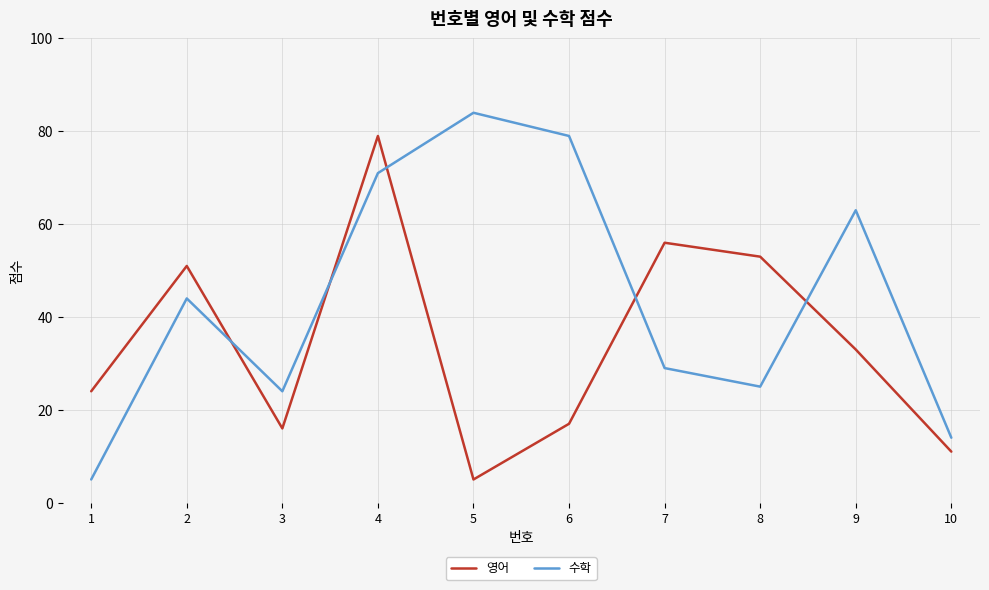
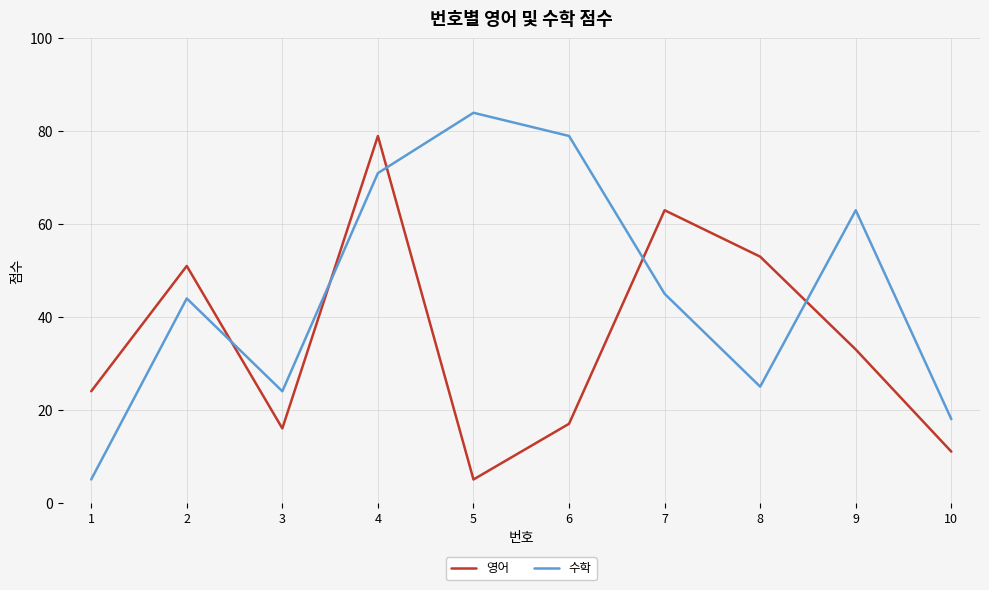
  {
    "영어": {
      "1": 24,
      "2": 51,
      "3": 16,
      "4": 79,
      "5": 5,
      "6": 17,
-     "7": 56,
+     "7": 63,
      "8": 53,
      "9": 33,
      "10": 11
    },
    "수학": {
      "1": 5,
      "2": 44,
      "3": 24,
      "4": 71,
      "5": 84,
      "6": 79,
-     "7": 29,
+     "7": 45,
      "8": 25,
      "9": 63,
-     "10": 14
+     "10": 18
    }
  }
